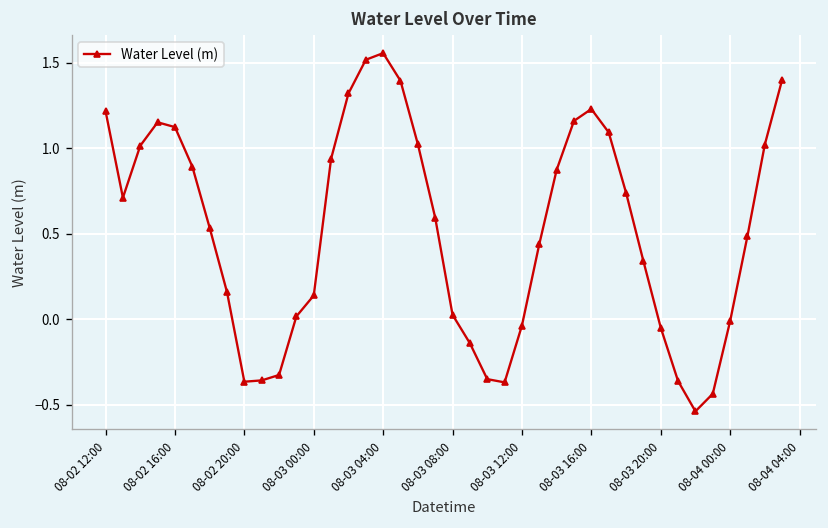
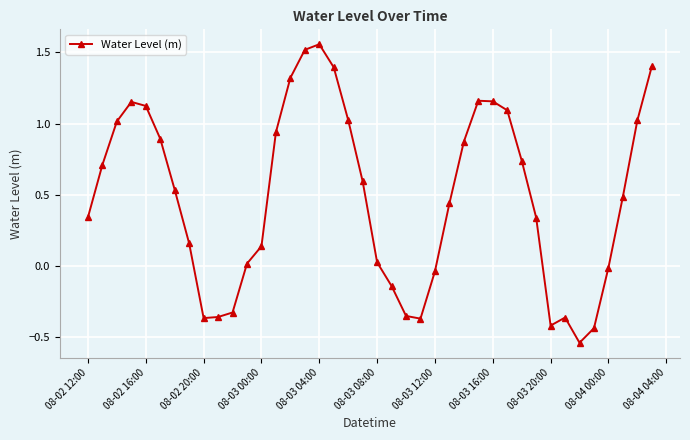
  {
-   "08-02 12:00": 1.22,
+   "08-02 12:00": 0.34,
    "08-02 16:00": 1.12,
    "08-02 20:00": -0.37,
    "08-03 00:00": 0.14,
    "08-03 04:00": 1.56,
    "08-03 08:00": 0.03,
    "08-03 12:00": -0.04,
-   "08-03 16:00": 1.23,
-   "08-03 20:00": -0.05,
+   "08-03 16:00": 1.16,
+   "08-03 20:00": -0.42,
    "08-04 00:00": -0.01
  }
